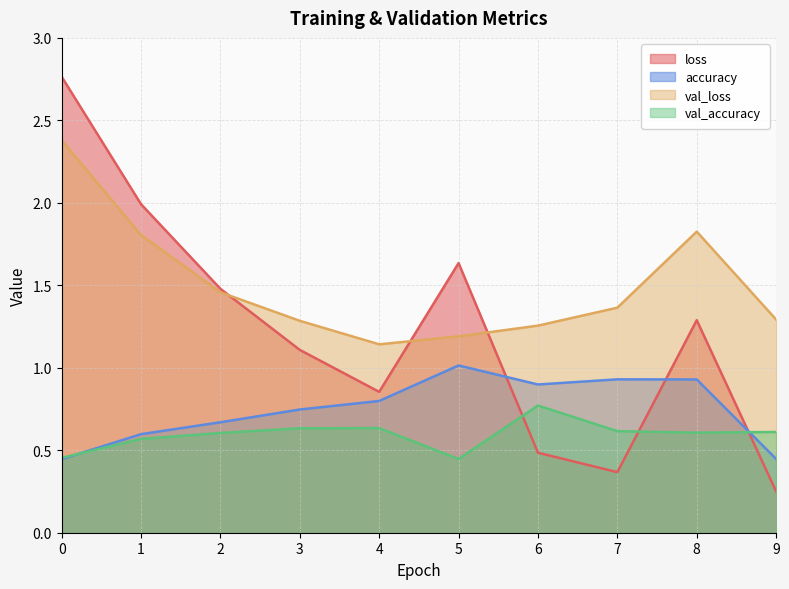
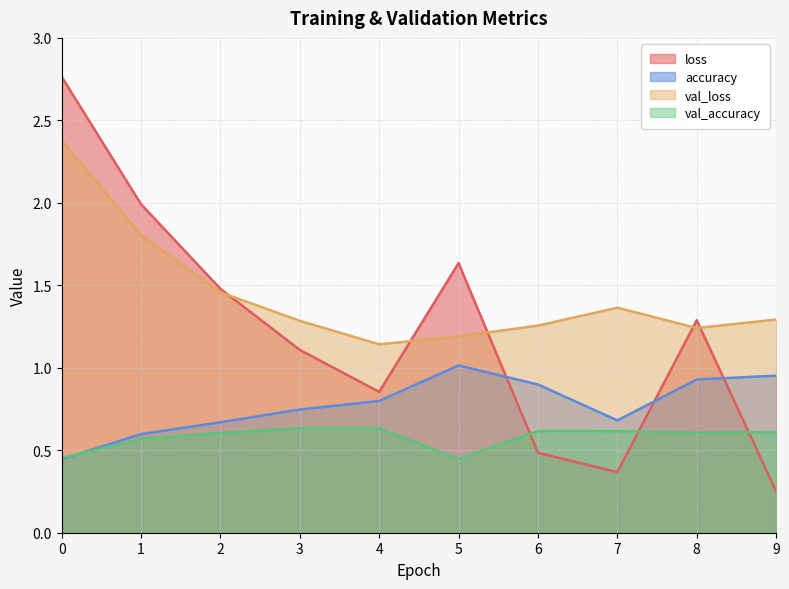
  {
    "loss": {
      "0": 2.76,
      "1": 1.99,
      "2": 1.48,
      "3": 1.11,
      "4": 0.85,
      "5": 1.63,
      "6": 0.48,
      "7": 0.37,
      "8": 1.29,
      "9": 0.25
    },
    "accuracy": {
      "1": 0.60,
      "2": 0.67,
      "3": 0.75,
      "4": 0.80,
      "5": 1.01,
      "6": 0.90,
-     "7": 0.93,
+     "7": 0.68,
      "8": 0.93,
-     "9": 0.45
+     "9": 0.95
    },
    "val_loss": {
      "0": 2.38,
      "1": 1.80,
      "2": 1.46,
      "3": 1.28,
      "4": 1.14,
      "5": 1.19,
      "6": 1.26,
      "7": 1.36,
-     "8": 1.83,
+     "8": 1.24,
      "9": 1.29
    },
    "val_accuracy": {
      "1": 0.57,
      "2": 0.60,
      "3": 0.63,
      "4": 0.63,
      "5": 0.45,
-     "6": 0.77,
+     "6": 0.62,
      "7": 0.62,
      "8": 0.61,
      "9": 0.61
    }
  }
